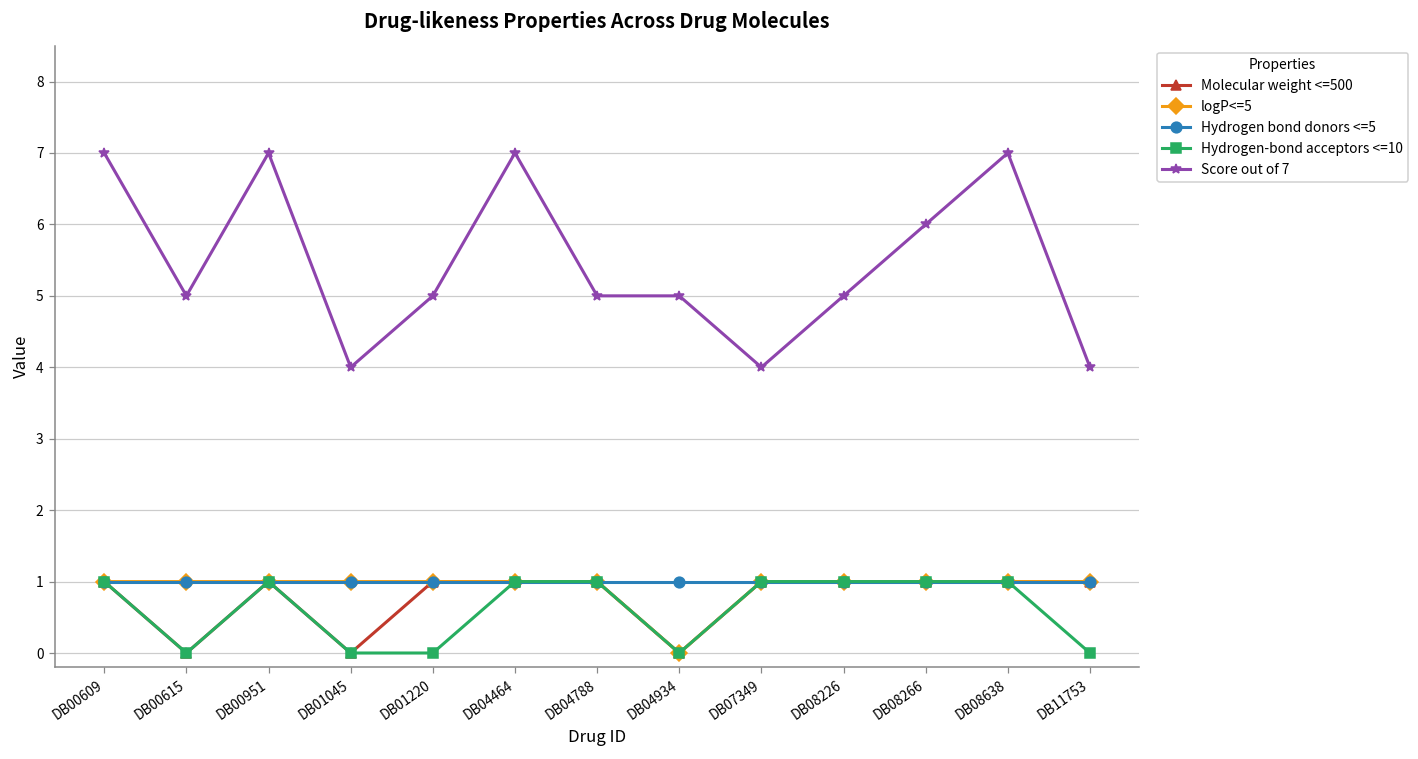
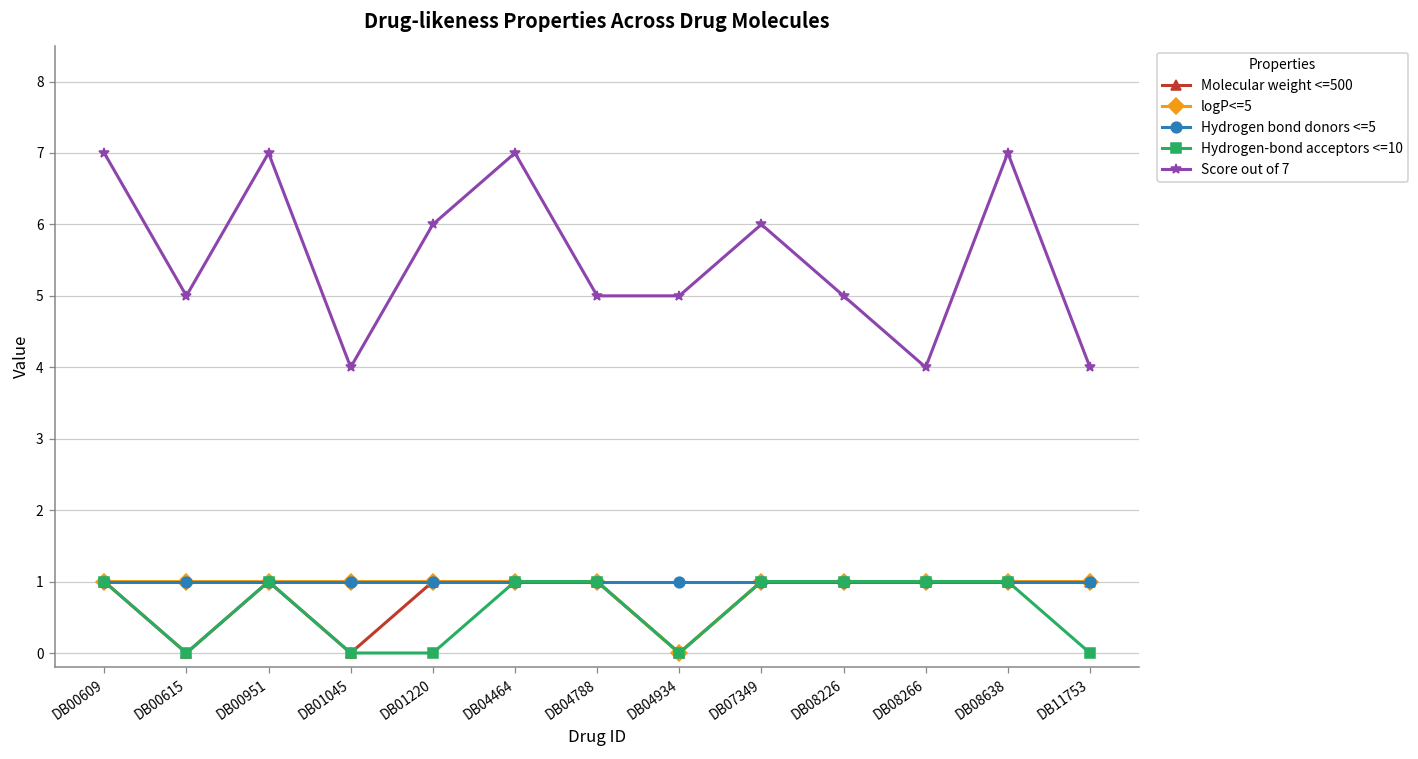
  {
    "Hydrogen bond donors <=5": {
      "DB04934": 1
    },
    "Hydrogen-bond acceptors <=10": {
      "DB01220": 0,
      "DB11753": 0
    },
    "Score out of 7": {
      "DB00609": 7,
      "DB00615": 5,
      "DB00951": 7,
      "DB01045": 4,
-     "DB01220": 5,
+     "DB01220": 6,
      "DB04464": 7,
      "DB04788": 5,
      "DB04934": 5,
-     "DB07349": 4,
+     "DB07349": 6,
      "DB08226": 5,
-     "DB08266": 6,
+     "DB08266": 4,
      "DB08638": 7,
      "DB11753": 4
    }
  }
